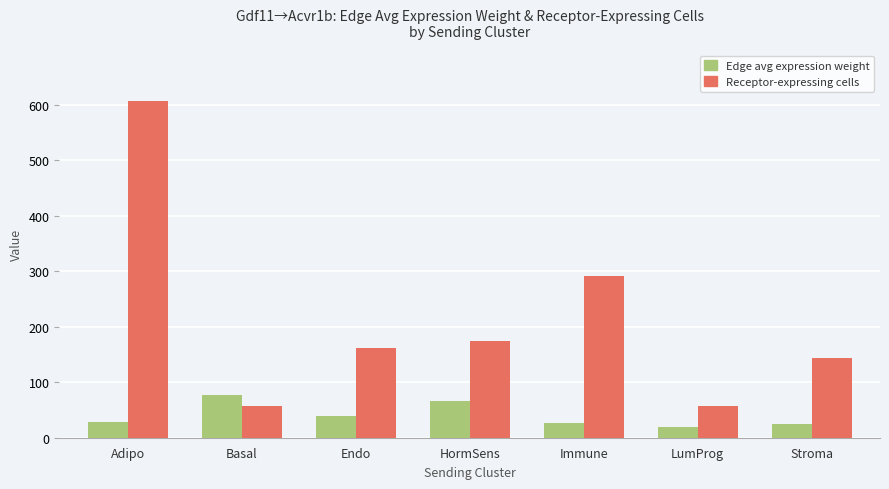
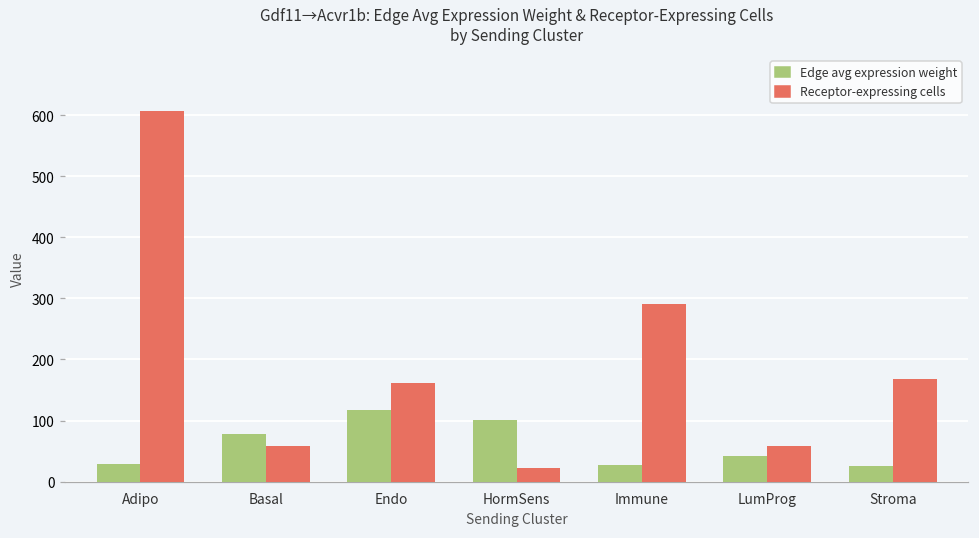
  {
    "Edge avg expression weight": {
      "Adipo": 30,
      "Basal": 80,
-     "Endo": 40,
-     "HormSens": 70,
+     "Endo": 120,
+     "HormSens": 100,
      "Immune": 30,
-     "LumProg": 20,
+     "LumProg": 40,
      "Stroma": 30
    },
    "Receptor-expressing cells": {
      "Adipo": 610,
      "Basal": 60,
      "Endo": 160,
-     "HormSens": 170,
+     "HormSens": 20,
      "Immune": 290,
      "LumProg": 60,
-     "Stroma": 140
+     "Stroma": 170
    }
  }
